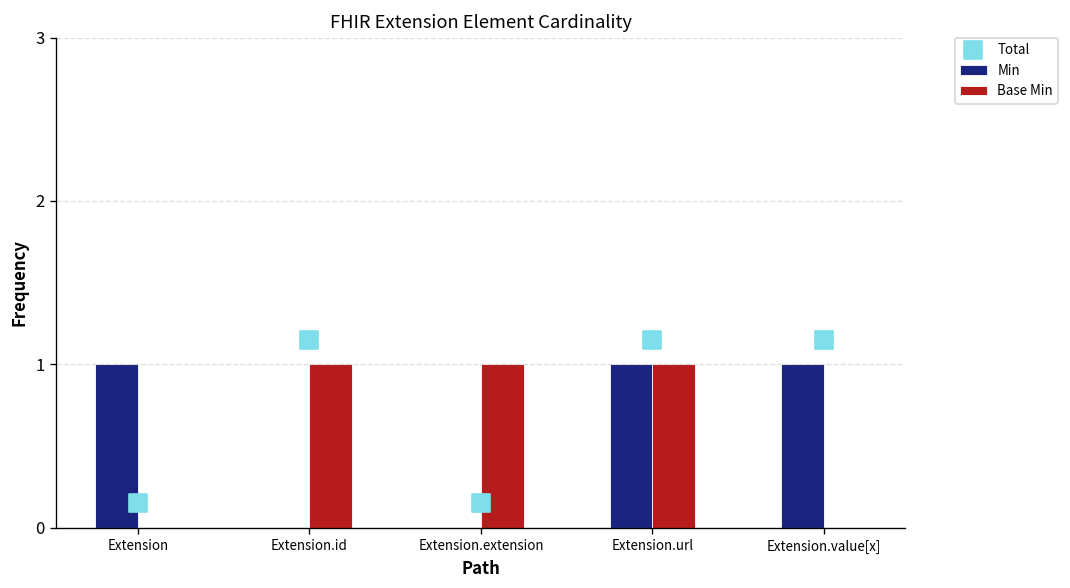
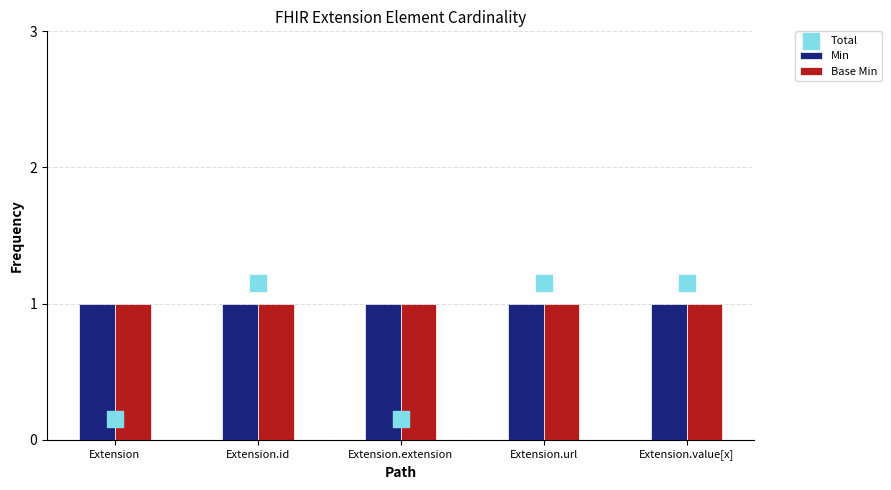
  {
    "Min": {
      "Extension": 1,
-     "Extension.id": 0,
-     "Extension.extension": 0,
+     "Extension.id": 1,
+     "Extension.extension": 1,
      "Extension.url": 1,
      "Extension.value[x]": 1
    },
    "Base Min": {
-     "Extension": 0,
+     "Extension": 1,
      "Extension.id": 1,
      "Extension.extension": 1,
      "Extension.url": 1,
-     "Extension.value[x]": 0
+     "Extension.value[x]": 1
    }
  }
